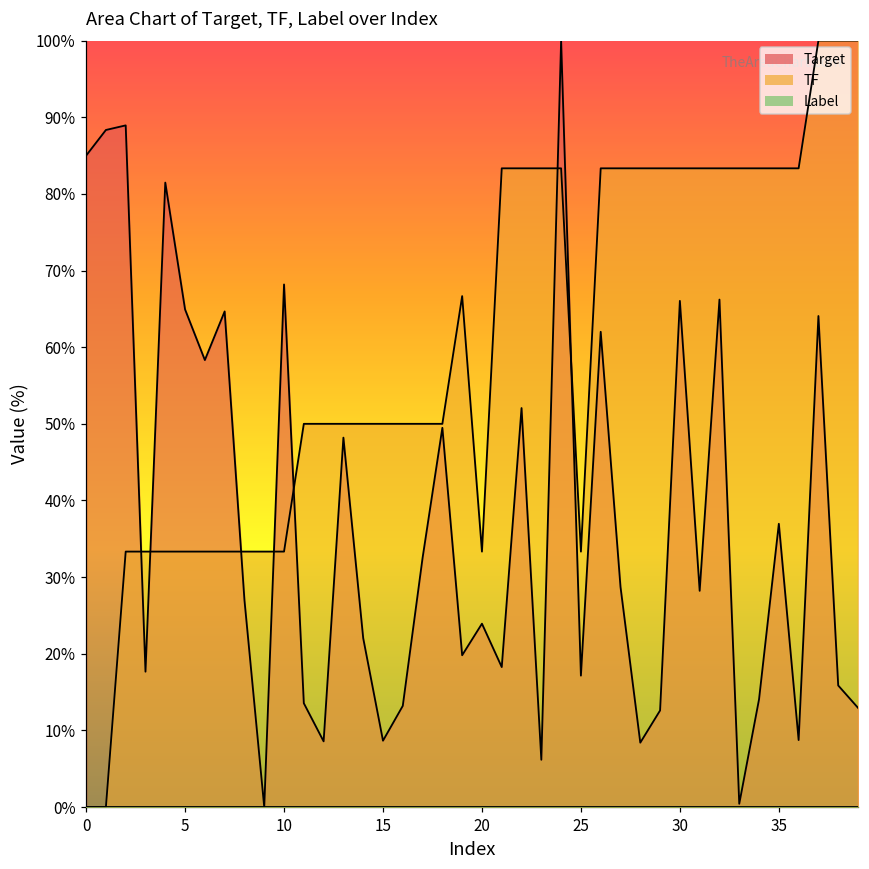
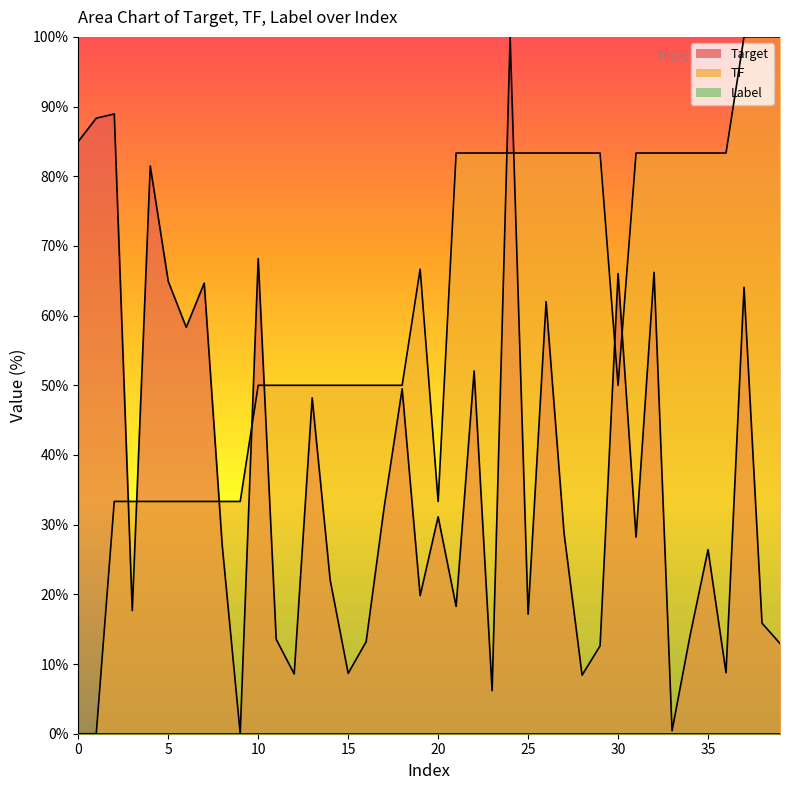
  {
    "Target": {
      "0": "85%",
      "5": "65%",
      "10": "68%",
      "15": "9%",
-     "20": "24%",
+     "20": "31%",
      "25": "17%",
      "30": "66%",
-     "35": "37%"
+     "35": "26%"
    },
    "TF": {
      "5": "33%",
-     "10": "33%",
+     "10": "50%",
      "15": "50%",
      "20": "33%",
-     "25": "33%",
-     "30": "83%",
+     "25": "83%",
+     "30": "50%",
      "35": "83%"
    },
    "Label": {
      "5": "0%",
      "10": "0%",
      "15": "0%",
      "20": "0%",
      "25": "0%",
      "30": "0%",
      "35": "0%"
    }
  }
